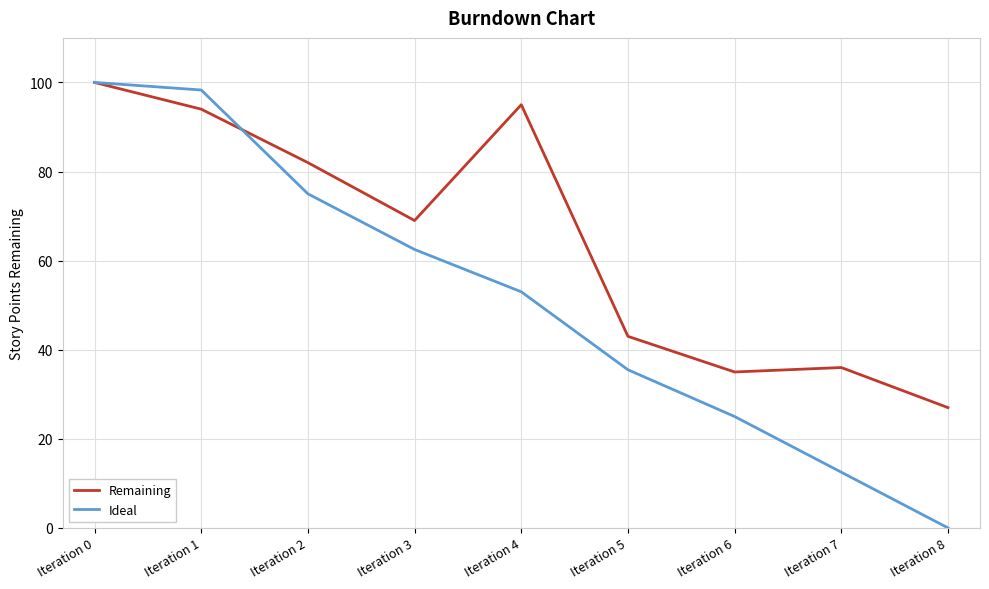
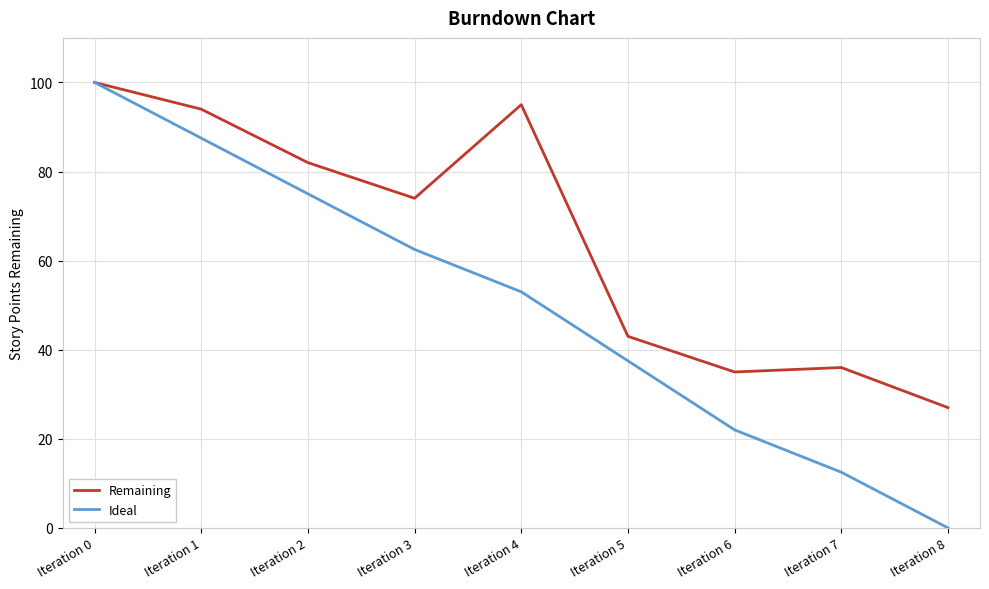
  {
    "Remaining": {
      "Iteration 1": 94,
      "Iteration 2": 82,
-     "Iteration 3": 69,
+     "Iteration 3": 74,
      "Iteration 4": 95,
      "Iteration 5": 43,
      "Iteration 6": 35,
      "Iteration 7": 36,
      "Iteration 8": 27
    },
    "Ideal": {
-     "Iteration 1": 98,
+     "Iteration 1": 88,
      "Iteration 2": 75,
      "Iteration 3": 63,
      "Iteration 4": 53,
-     "Iteration 5": 36,
-     "Iteration 6": 25,
+     "Iteration 5": 38,
+     "Iteration 6": 22,
      "Iteration 7": 13,
      "Iteration 8": 0
    }
  }
